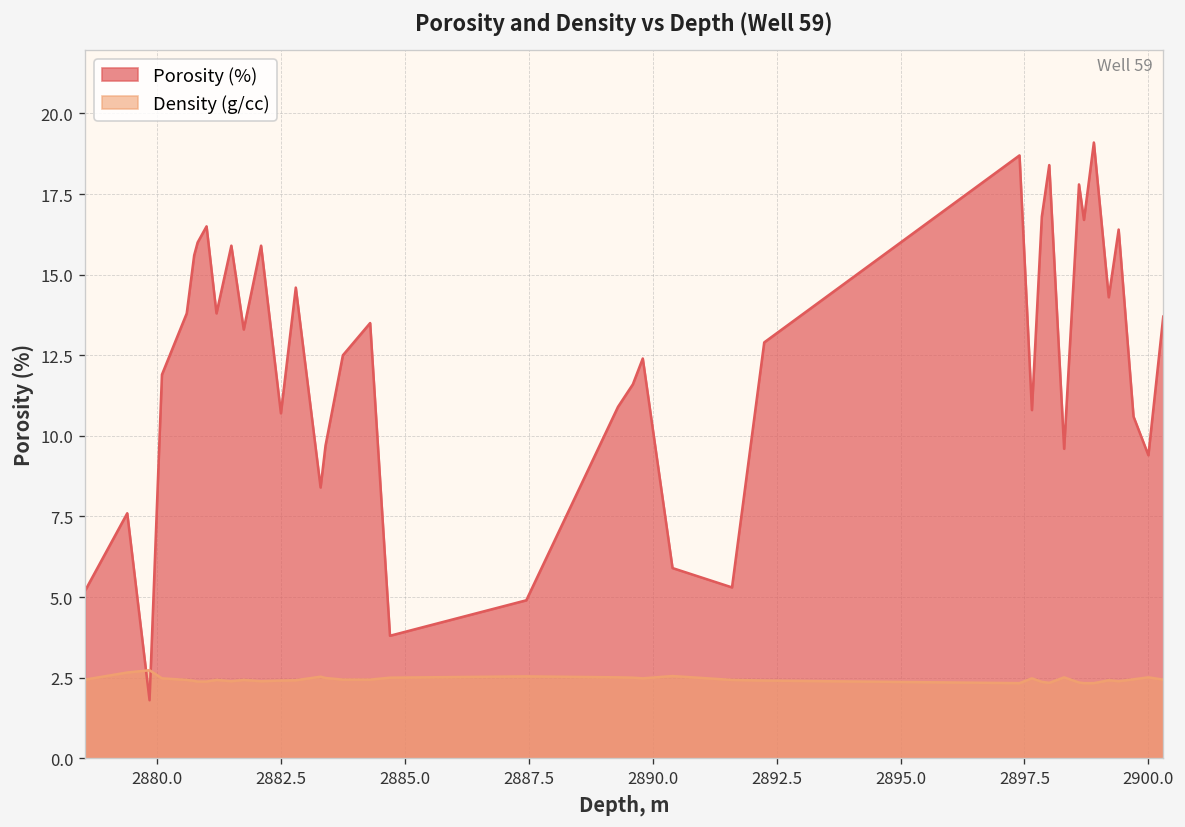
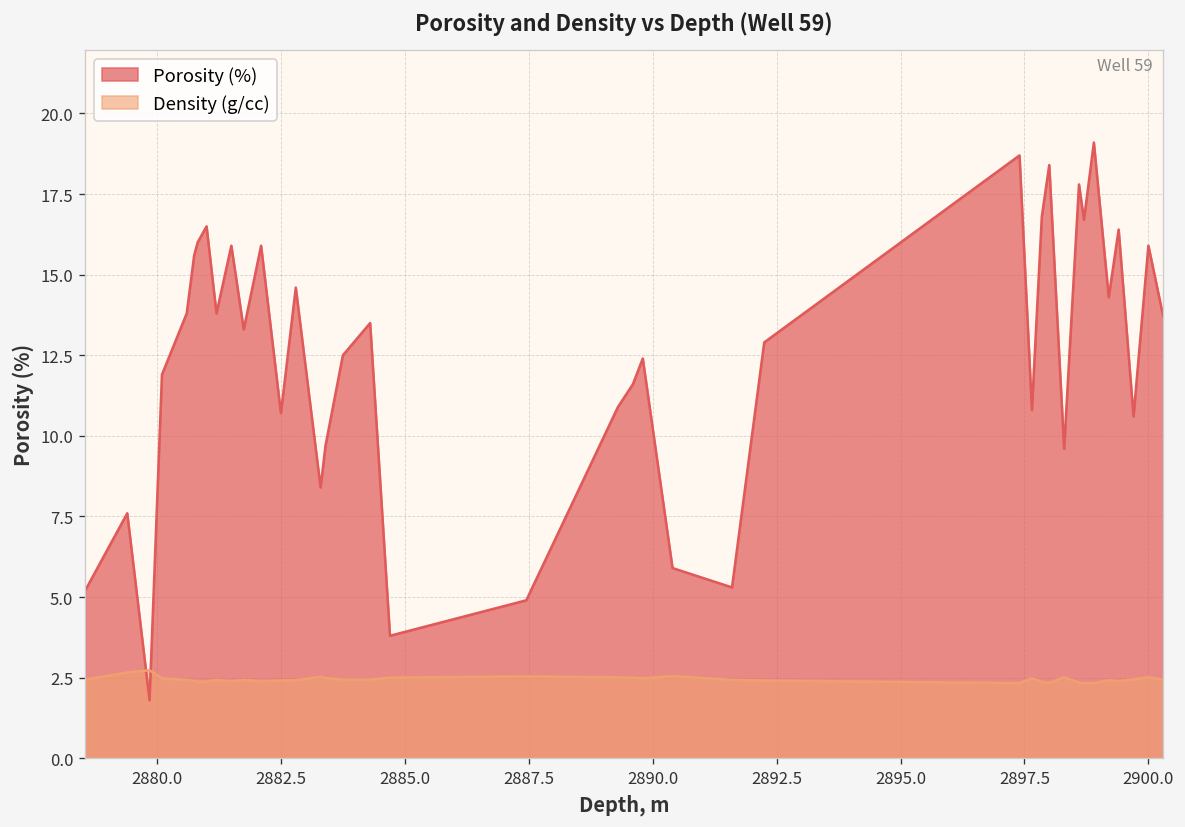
  {
    "Porosity (%)": {
      "2882.5": 10.7,
-     "2900.0": 9.4
+     "2900.0": 15.9
    },
    "Density (g/cc)": {
      "2882.5": 2.4,
      "2900.0": 2.5
    }
  }
